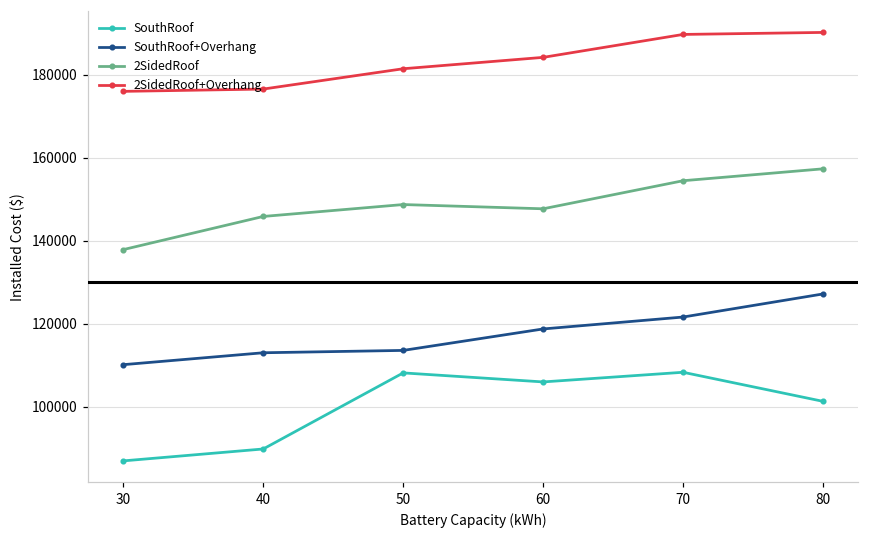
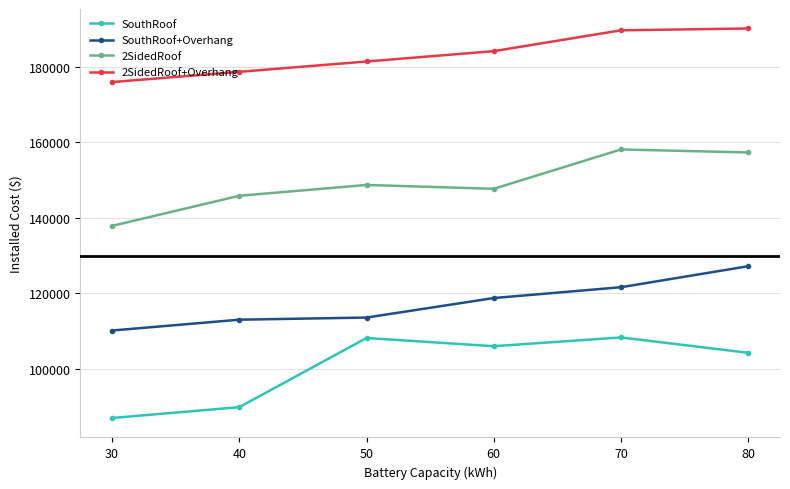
  {
    "SouthRoof": {
      "30": 87000,
      "40": 90000,
      "50": 108000,
      "60": 106000,
      "70": 108000,
-     "80": 101000
+     "80": 104000
    },
    "SouthRoof+Overhang": {
      "30": 110000,
      "40": 113000,
      "50": 114000,
      "60": 119000,
      "70": 122000,
      "80": 127000
    },
    "2SidedRoof": {
      "30": 138000,
      "40": 146000,
      "50": 149000,
      "60": 148000,
-     "70": 154000,
+     "70": 158000,
      "80": 157000
    },
    "2SidedRoof+Overhang": {
      "30": 176000,
-     "40": 177000,
+     "40": 179000,
      "50": 181000,
      "60": 184000,
      "70": 190000,
      "80": 190000
    }
  }
